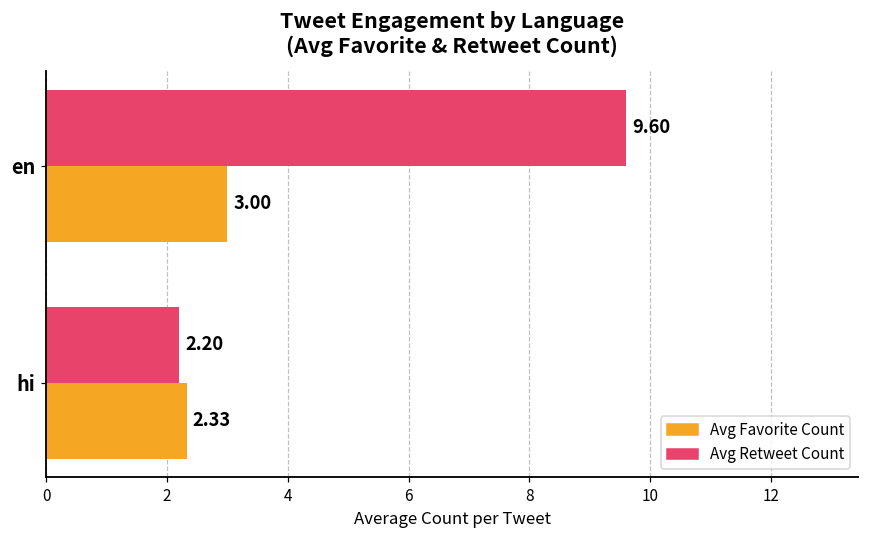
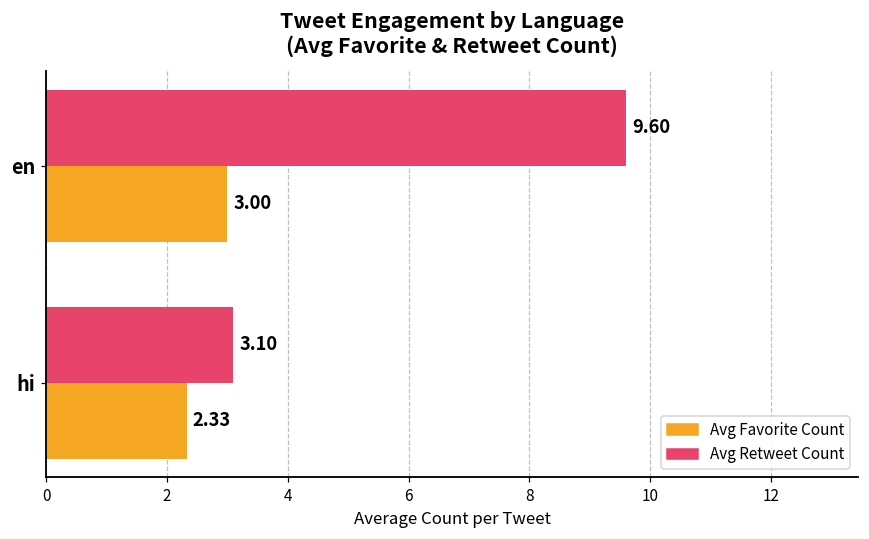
  {
    "Avg Favorite Count": {
      "en": 3.00,
      "hi": 2.33
    },
    "Avg Retweet Count": {
      "en": 9.60,
-     "hi": 2.20
+     "hi": 3.10
    }
  }
